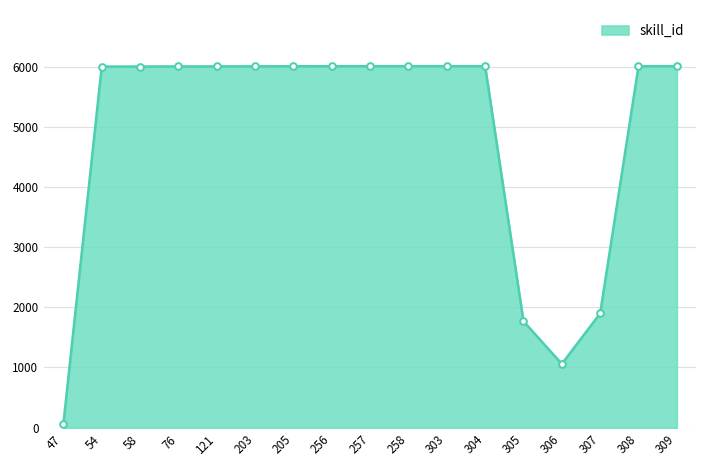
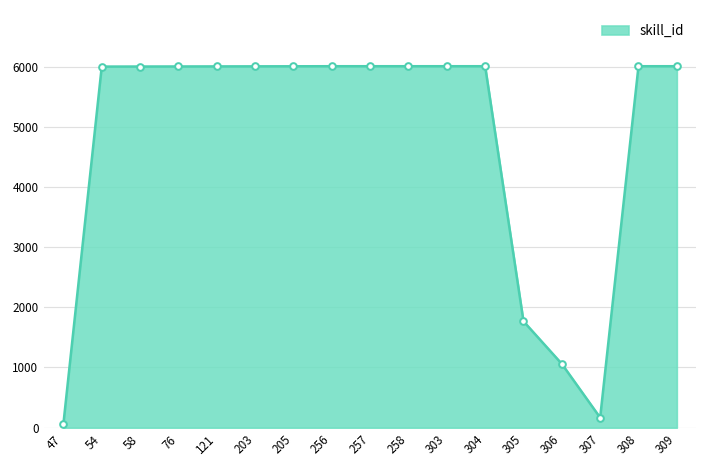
  {
    "47": 100,
    "54": 6000,
    "58": 6000,
    "76": 6000,
    "121": 6000,
    "203": 6000,
    "205": 6000,
    "256": 6000,
    "257": 6000,
    "258": 6000,
    "303": 6000,
    "304": 6000,
    "305": 1800,
    "306": 1100,
-   "307": 1900,
+   "307": 200,
    "308": 6000,
    "309": 6000
  }
